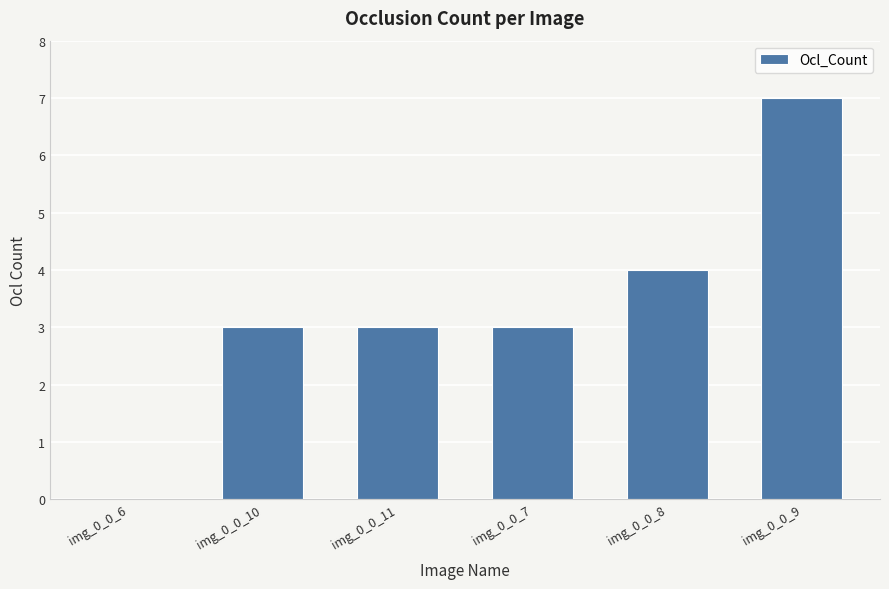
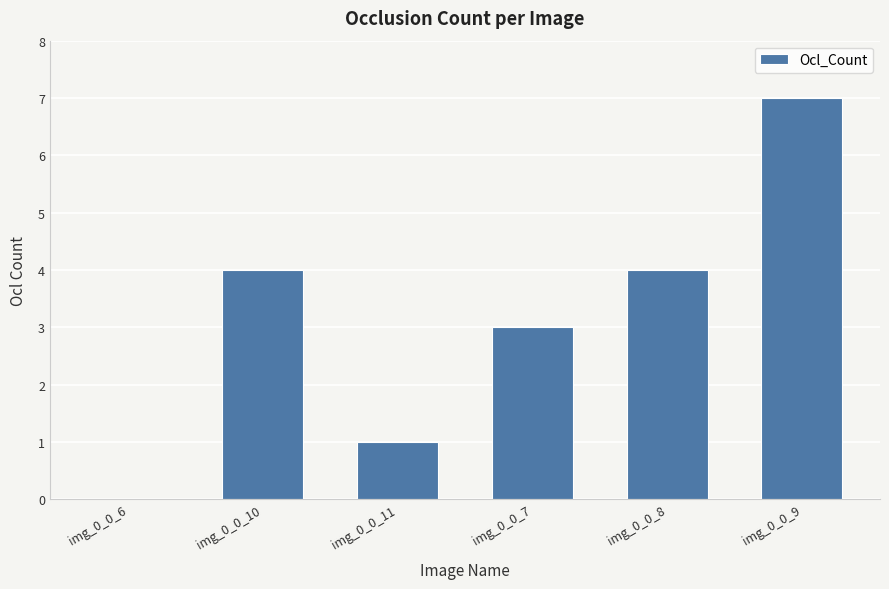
  {
    "img_0_0_6": 0,
-   "img_0_0_10": 3,
-   "img_0_0_11": 3,
+   "img_0_0_10": 4,
+   "img_0_0_11": 1,
    "img_0_0_7": 3,
    "img_0_0_8": 4,
    "img_0_0_9": 7
  }
